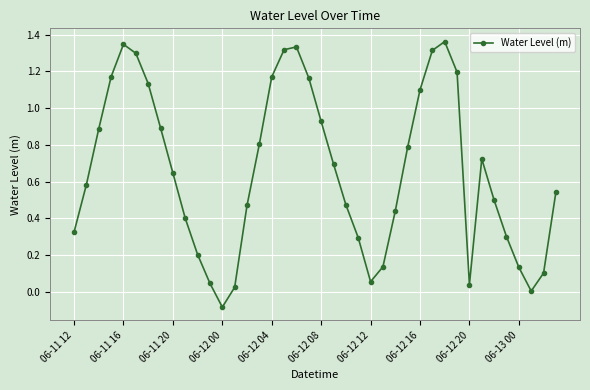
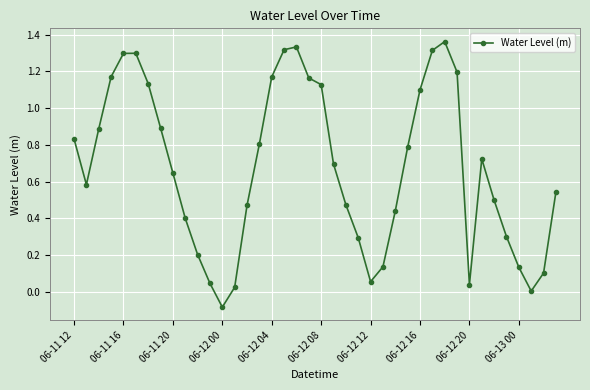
  {
-   "06-11 12": 0.33,
-   "06-11 16": 1.35,
+   "06-11 12": 0.83,
+   "06-11 16": 1.30,
    "06-11 20": 0.65,
    "06-12 00": -0.08,
    "06-12 04": 1.17,
-   "06-12 08": 0.93,
+   "06-12 08": 1.13,
    "06-12 12": 0.06,
    "06-12 16": 1.10,
    "06-12 20": 0.04,
    "06-13 00": 0.13
  }
